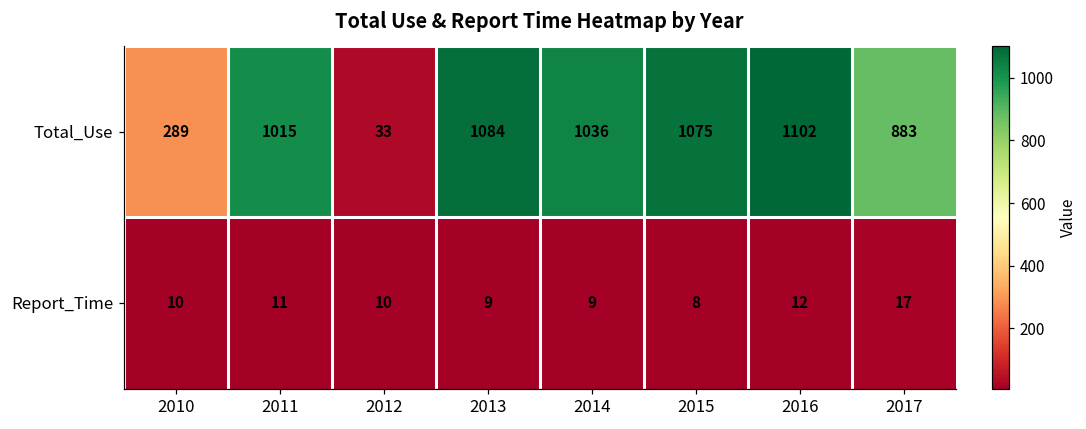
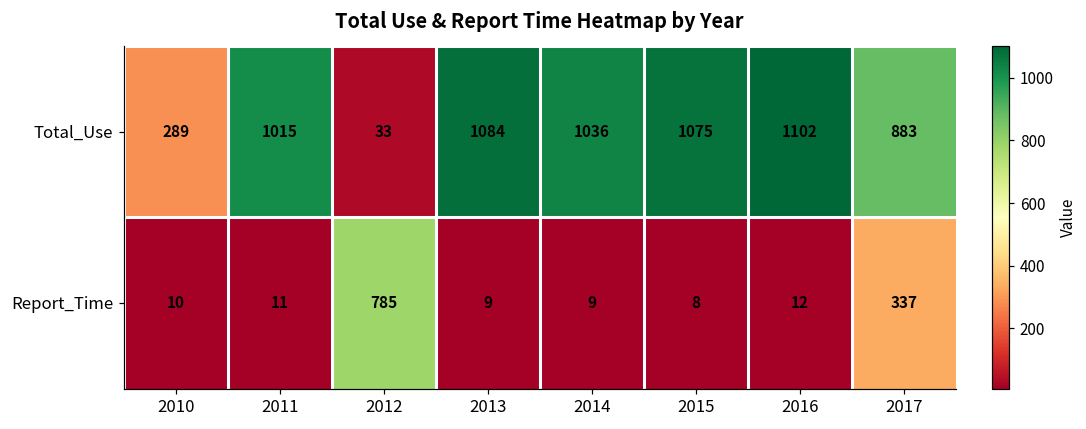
  {
    "Total_Use": {
      "2010": 289,
      "2011": 1015,
      "2012": 33,
      "2013": 1084,
      "2014": 1036,
      "2015": 1075,
      "2016": 1102,
      "2017": 883
    },
    "Report_Time": {
      "2010": 10,
      "2011": 11,
-     "2012": 10,
+     "2012": 785,
      "2013": 9,
      "2014": 9,
      "2015": 8,
      "2016": 12,
-     "2017": 17
+     "2017": 337
    }
  }
